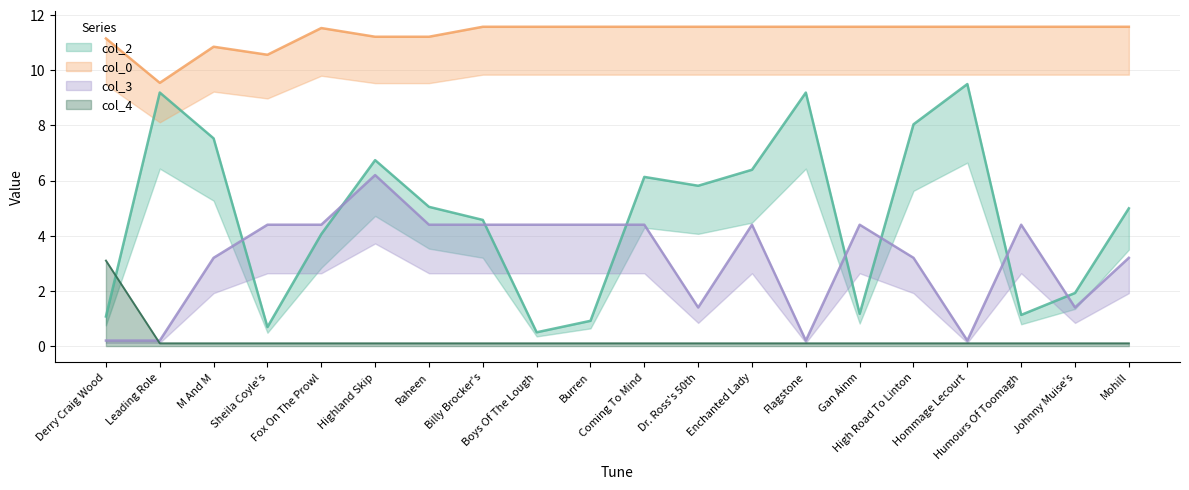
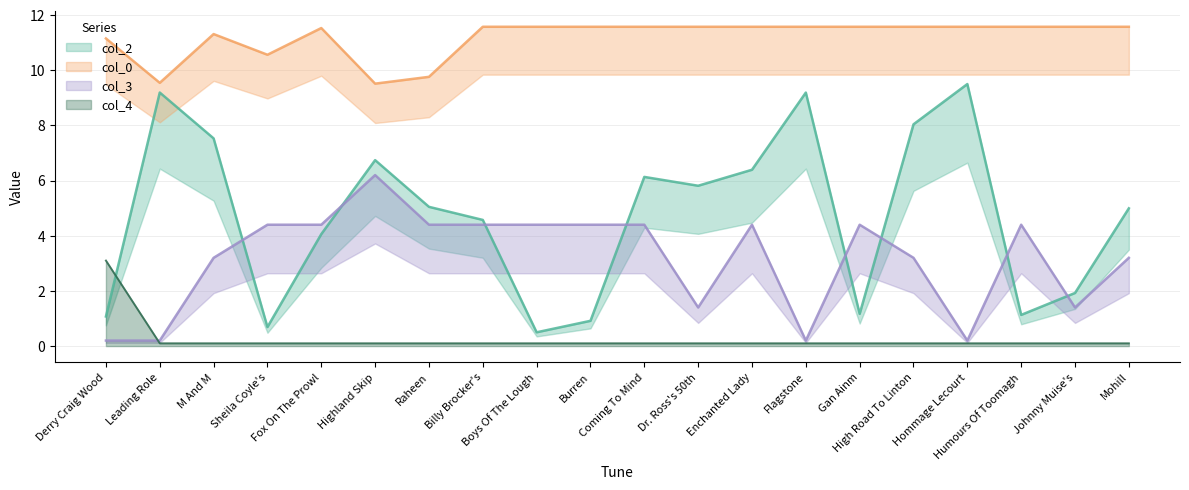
  {
    "col_0": {
      "Derry Craig Wood": 11.2,
      "Leading Role": 9.5,
-     "M And M": 10.9,
+     "M And M": 11.3,
      "Sheila Coyle's": 10.6,
      "Fox On The Prowl": 11.5,
-     "Highland Skip": 11.2,
-     "Raheen": 11.2,
+     "Highland Skip": 9.5,
+     "Raheen": 9.8,
      "Billy Brocker's": 11.6,
      "Boys Of The Lough": 11.6,
      "Burren": 11.6,
      "Coming To Mind": 11.6,
      "Dr. Ross's 50th": 11.6,
      "Enchanted Lady": 11.6,
      "Flagstone": 11.6,
      "Gan Ainm": 11.6,
      "High Road To Linton": 11.6,
      "Hommage Lecourt": 11.6,
      "Humours Of Toomagh": 11.6,
      "Johnny Muise's": 11.6,
      "Mohill": 11.6
    }
  }
